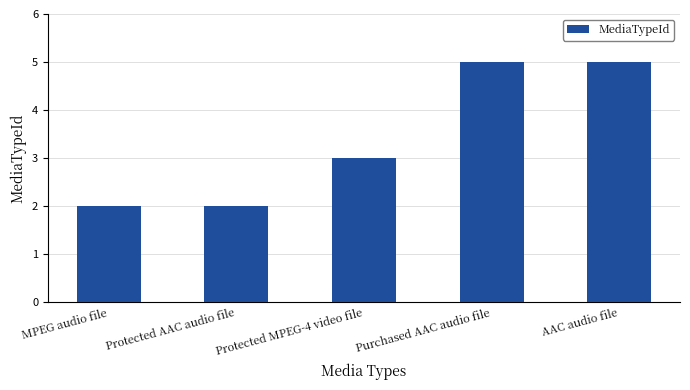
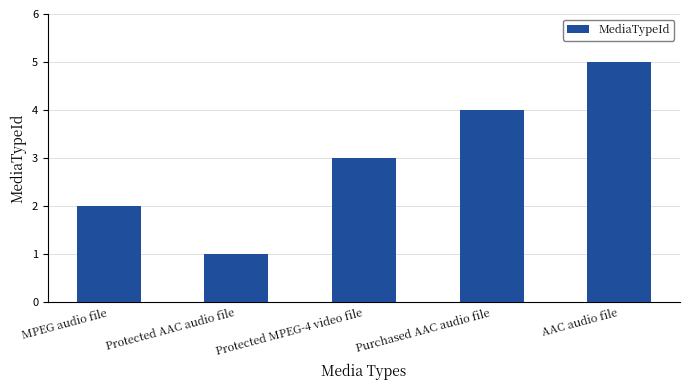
  {
    "MPEG audio file": 2,
-   "Protected AAC audio file": 2,
+   "Protected AAC audio file": 1,
    "Protected MPEG-4 video file": 3,
-   "Purchased AAC audio file": 5,
+   "Purchased AAC audio file": 4,
    "AAC audio file": 5
  }
